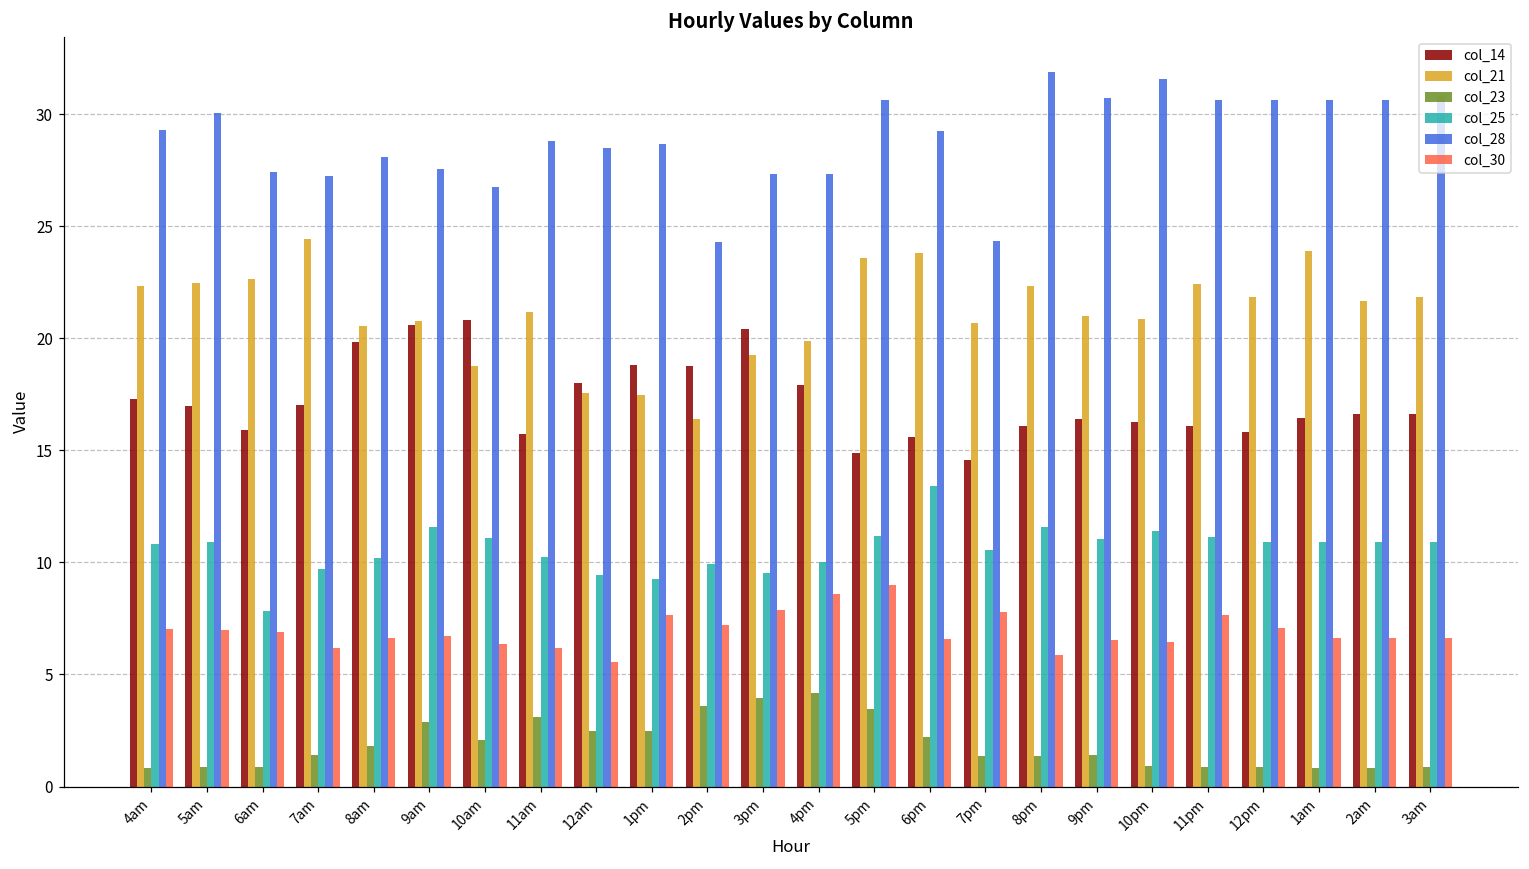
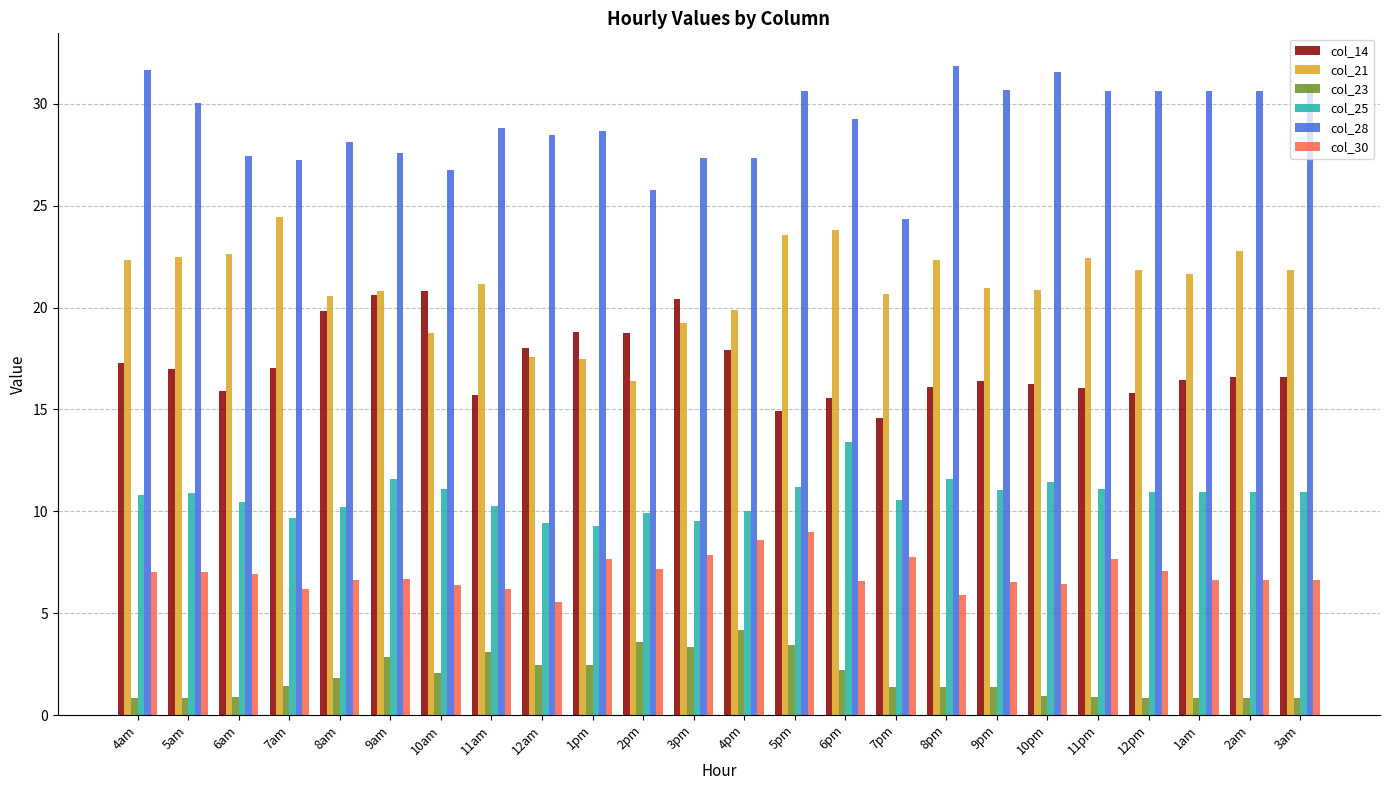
  {
    "col_14": {
      "4am": 17.3,
      "5am": 17.0,
      "6am": 15.9,
      "7am": 17.0,
      "8am": 19.8,
      "9am": 20.6,
      "10am": 20.8,
      "11am": 15.7,
      "12am": 18.0,
      "1pm": 18.8,
      "2pm": 18.8,
      "3pm": 20.4,
      "4pm": 17.9,
      "5pm": 14.9,
      "6pm": 15.6,
      "7pm": 14.6,
      "8pm": 16.1,
      "9pm": 16.4,
      "10pm": 16.3,
      "11pm": 16.1,
      "12pm": 15.8,
      "1am": 16.4,
      "2am": 16.6,
      "3am": 16.6
    },
    "col_21": {
      "4am": 22.3,
      "5am": 22.5,
      "6am": 22.6,
      "7am": 24.4,
      "8am": 20.6,
      "9am": 20.8,
      "10am": 18.8,
      "11am": 21.2,
      "12am": 17.6,
      "1pm": 17.5,
      "2pm": 16.4,
      "3pm": 19.2,
      "4pm": 19.9,
      "5pm": 23.6,
      "6pm": 23.8,
      "7pm": 20.7,
      "8pm": 22.3,
      "9pm": 21.0,
      "10pm": 20.9,
      "11pm": 22.4,
      "12pm": 21.8,
-     "1am": 23.9,
-     "2am": 21.7,
+     "1am": 21.7,
+     "2am": 22.8,
      "3am": 21.8
    },
    "col_23": {
      "4am": 0.8,
      "5am": 0.9,
      "6am": 0.9,
      "7am": 1.4,
      "8am": 1.8,
      "9am": 2.9,
      "10am": 2.1,
      "11am": 3.1,
      "12am": 2.5,
      "1pm": 2.5,
      "2pm": 3.6,
-     "3pm": 3.9,
+     "3pm": 3.3,
      "4pm": 4.2,
      "5pm": 3.4,
      "6pm": 2.2,
      "7pm": 1.4,
      "8pm": 1.4,
      "9pm": 1.4,
      "10pm": 0.9,
      "11pm": 0.9,
      "12pm": 0.8,
      "1am": 0.8,
      "2am": 0.8,
      "3am": 0.9
    },
    "col_25": {
      "4am": 10.8,
      "5am": 10.9,
-     "6am": 7.8,
+     "6am": 10.5,
      "7am": 9.7,
      "8am": 10.2,
      "9am": 11.6,
      "10am": 11.1,
      "11am": 10.2,
      "12am": 9.4,
      "1pm": 9.3,
      "2pm": 9.9,
      "3pm": 9.5,
      "4pm": 10.0,
      "5pm": 11.2,
      "6pm": 13.4,
      "7pm": 10.6,
      "8pm": 11.6,
      "9pm": 11.1,
      "10pm": 11.4,
      "11pm": 11.1,
      "12pm": 10.9,
      "1am": 10.9,
      "2am": 10.9,
      "3am": 10.9
    },
    "col_28": {
-     "4am": 29.3,
+     "4am": 31.7,
      "5am": 30.0,
      "6am": 27.4,
      "7am": 27.3,
      "8am": 28.1,
      "9am": 27.6,
      "10am": 26.7,
      "11am": 28.8,
      "12am": 28.5,
      "1pm": 28.7,
-     "2pm": 24.3,
+     "2pm": 25.8,
      "3pm": 27.3,
      "4pm": 27.3,
      "5pm": 30.6,
      "6pm": 29.3,
      "7pm": 24.3,
      "8pm": 31.9,
      "9pm": 30.7,
      "10pm": 31.6,
      "11pm": 30.6,
      "12pm": 30.6,
      "1am": 30.6,
      "2am": 30.6
    },
    "col_30": {
      "4am": 7.0,
      "5am": 7.0,
      "6am": 6.9,
      "7am": 6.2,
      "8am": 6.6,
      "9am": 6.7,
      "10am": 6.4,
      "11am": 6.2,
      "12am": 5.5,
      "1pm": 7.7,
      "2pm": 7.2,
      "3pm": 7.9,
      "4pm": 8.6,
      "5pm": 9.0,
      "6pm": 6.6,
      "7pm": 7.8,
      "8pm": 5.9,
      "9pm": 6.5,
      "10pm": 6.4,
      "11pm": 7.7,
      "12pm": 7.1,
      "1am": 6.6,
      "2am": 6.6,
      "3am": 6.6
    }
  }
